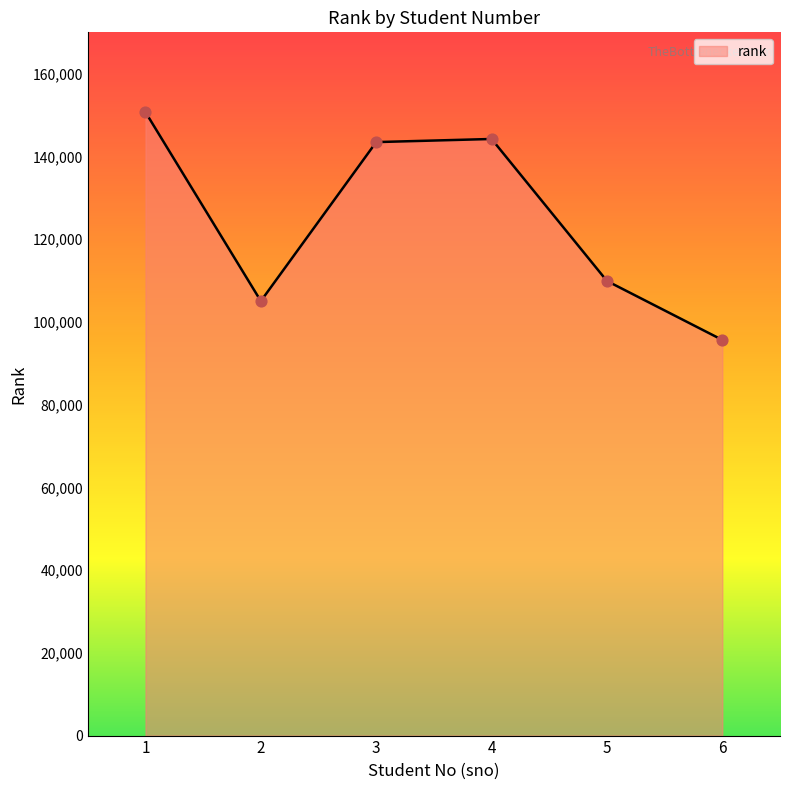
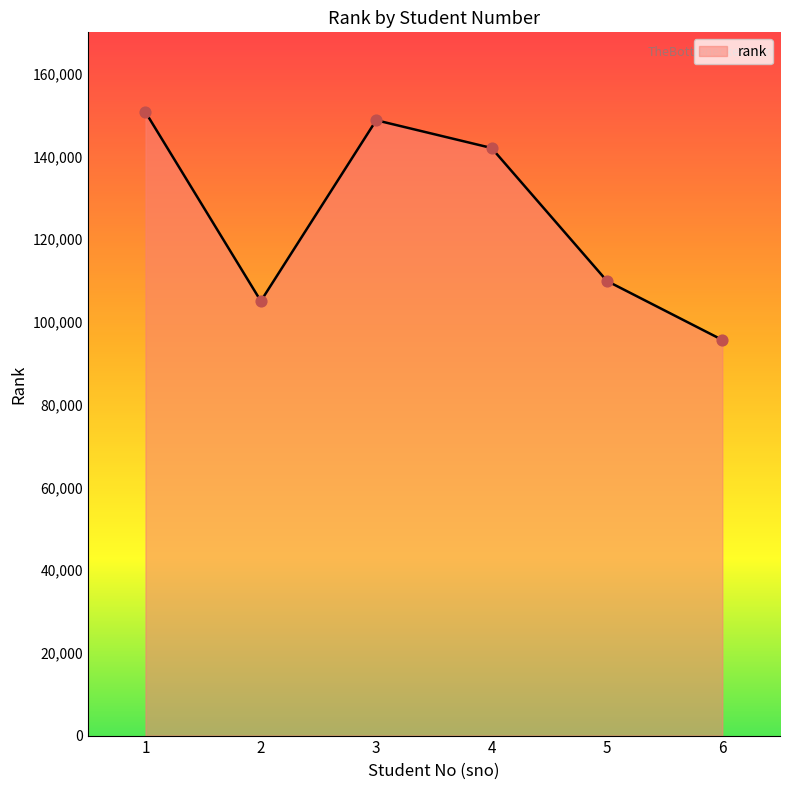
  {
    "1": "151,000",
    "2": "105,000",
-   "3": "143,000",
-   "4": "144,000",
+   "3": "149,000",
+   "4": "142,000",
    "5": "110,000",
    "6": "96,000"
  }
